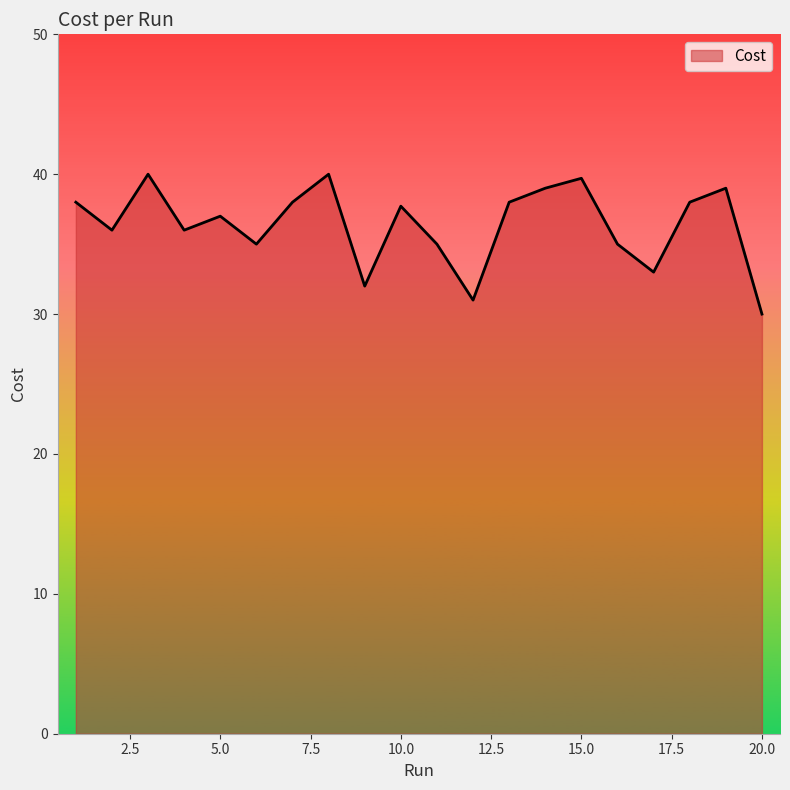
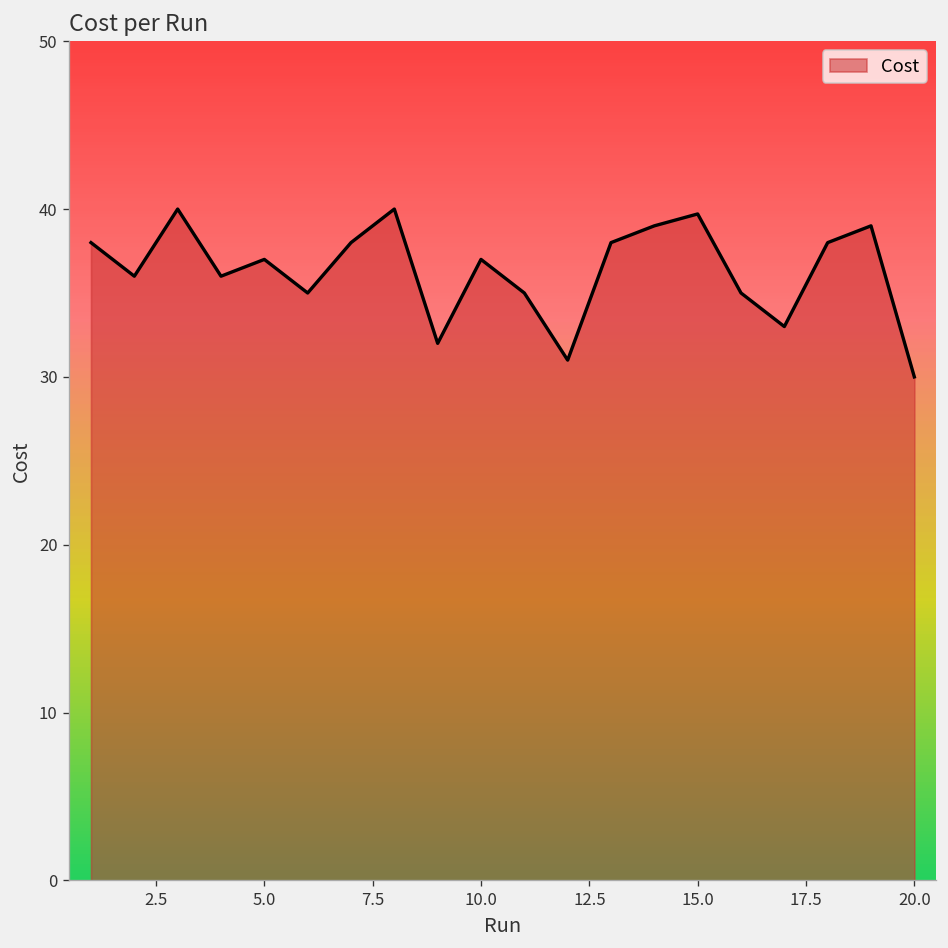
  {
    "5.0": 37.0,
-   "10.0": 37.7,
+   "10.0": 37.0,
    "15.0": 39.7,
    "20.0": 30.0
  }
